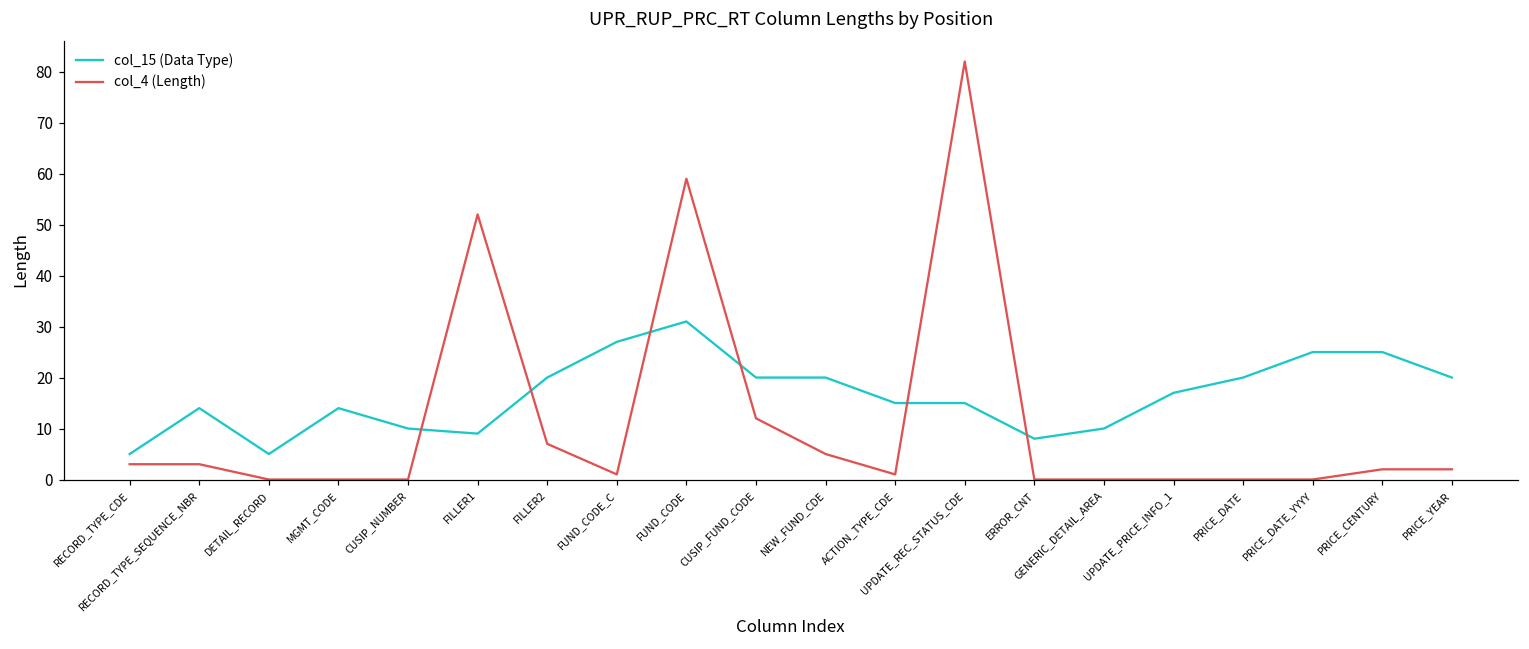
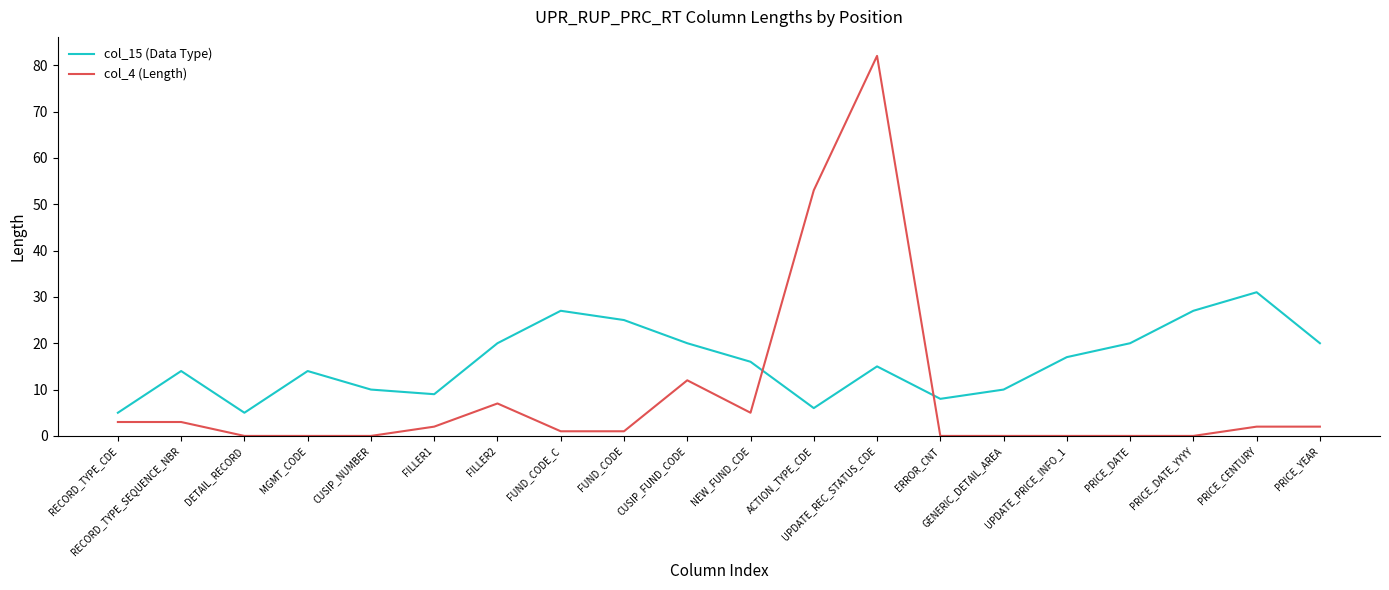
  {
    "col_15 (Data Type)": {
      "RECORD_TYPE_CDE": 5,
      "RECORD_TYPE_SEQUENCE_NBR": 14,
      "DETAIL_RECORD": 5,
      "MGMT_CODE": 14,
      "CUSIP_NUMBER": 10,
      "FILLER1": 9,
      "FILLER2": 20,
      "FUND_CODE_C": 27,
-     "FUND_CODE": 31,
+     "FUND_CODE": 25,
      "CUSIP_FUND_CODE": 20,
-     "NEW_FUND_CDE": 20,
-     "ACTION_TYPE_CDE": 15,
+     "NEW_FUND_CDE": 16,
+     "ACTION_TYPE_CDE": 6,
      "UPDATE_REC_STATUS_CDE": 15,
      "ERROR_CNT": 8,
      "GENERIC_DETAIL_AREA": 10,
      "UPDATE_PRICE_INFO_1": 17,
      "PRICE_DATE": 20,
-     "PRICE_DATE_YYYY": 25,
-     "PRICE_CENTURY": 25,
+     "PRICE_DATE_YYYY": 27,
+     "PRICE_CENTURY": 31,
      "PRICE_YEAR": 20
    },
    "col_4 (Length)": {
      "RECORD_TYPE_CDE": 3,
      "RECORD_TYPE_SEQUENCE_NBR": 3,
      "DETAIL_RECORD": 0,
      "MGMT_CODE": 0,
      "CUSIP_NUMBER": 0,
-     "FILLER1": 52,
+     "FILLER1": 2,
      "FILLER2": 7,
      "FUND_CODE_C": 1,
-     "FUND_CODE": 59,
+     "FUND_CODE": 1,
      "CUSIP_FUND_CODE": 12,
      "NEW_FUND_CDE": 5,
-     "ACTION_TYPE_CDE": 1,
+     "ACTION_TYPE_CDE": 53,
      "UPDATE_REC_STATUS_CDE": 82,
      "ERROR_CNT": 0,
      "GENERIC_DETAIL_AREA": 0,
      "UPDATE_PRICE_INFO_1": 0,
      "PRICE_DATE": 0,
      "PRICE_DATE_YYYY": 0,
      "PRICE_CENTURY": 2,
      "PRICE_YEAR": 2
    }
  }
